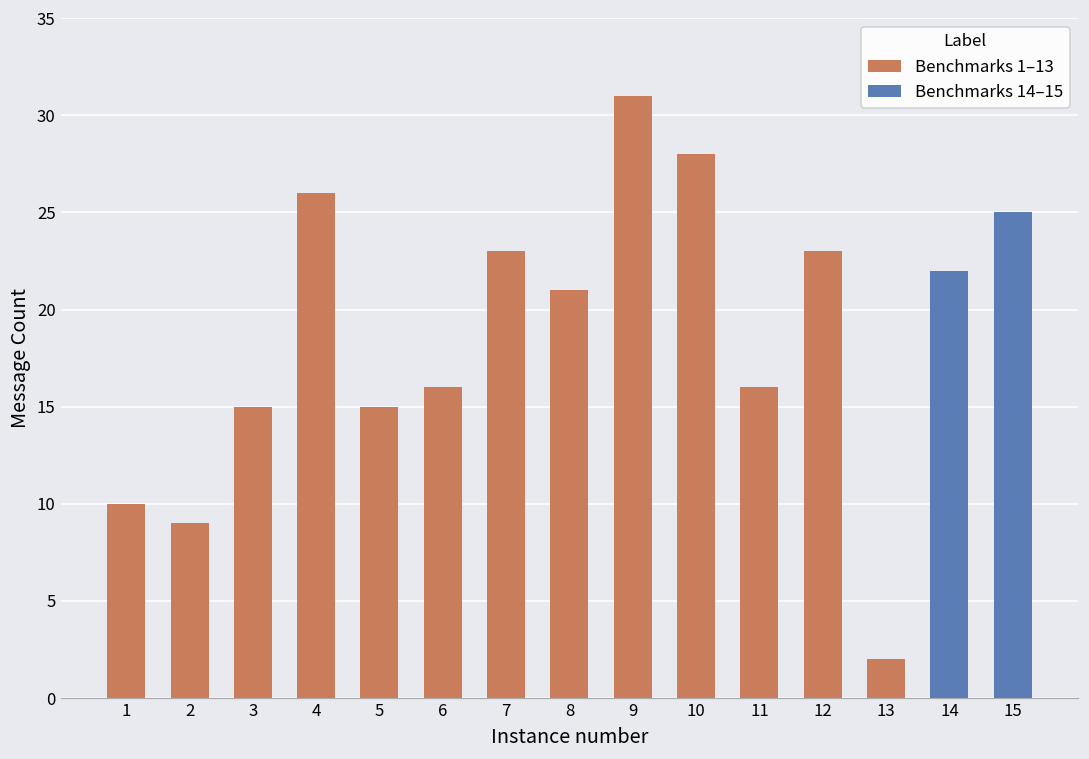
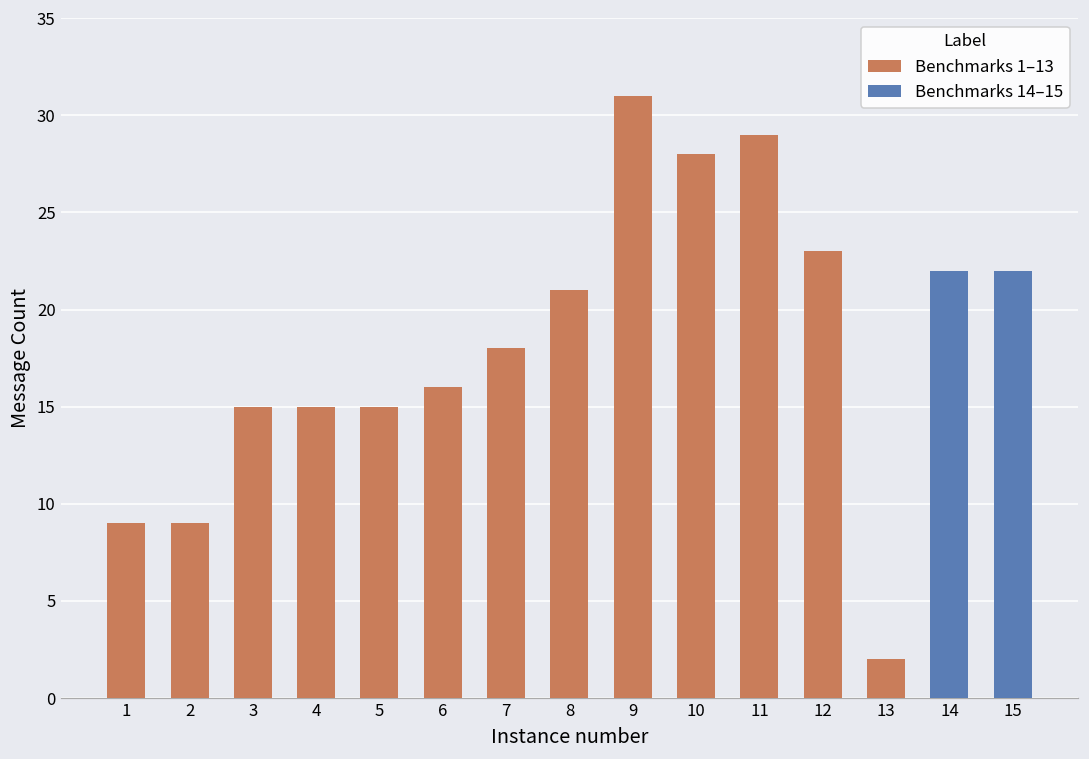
  {
-   "1": 10,
+   "1": 9,
    "2": 9,
    "3": 15,
-   "4": 26,
+   "4": 15,
    "5": 15,
    "6": 16,
-   "7": 23,
+   "7": 18,
    "8": 21,
    "9": 31,
    "10": 28,
-   "11": 16,
+   "11": 29,
    "12": 23,
    "13": 2,
    "14": 22,
-   "15": 25
+   "15": 22
  }
